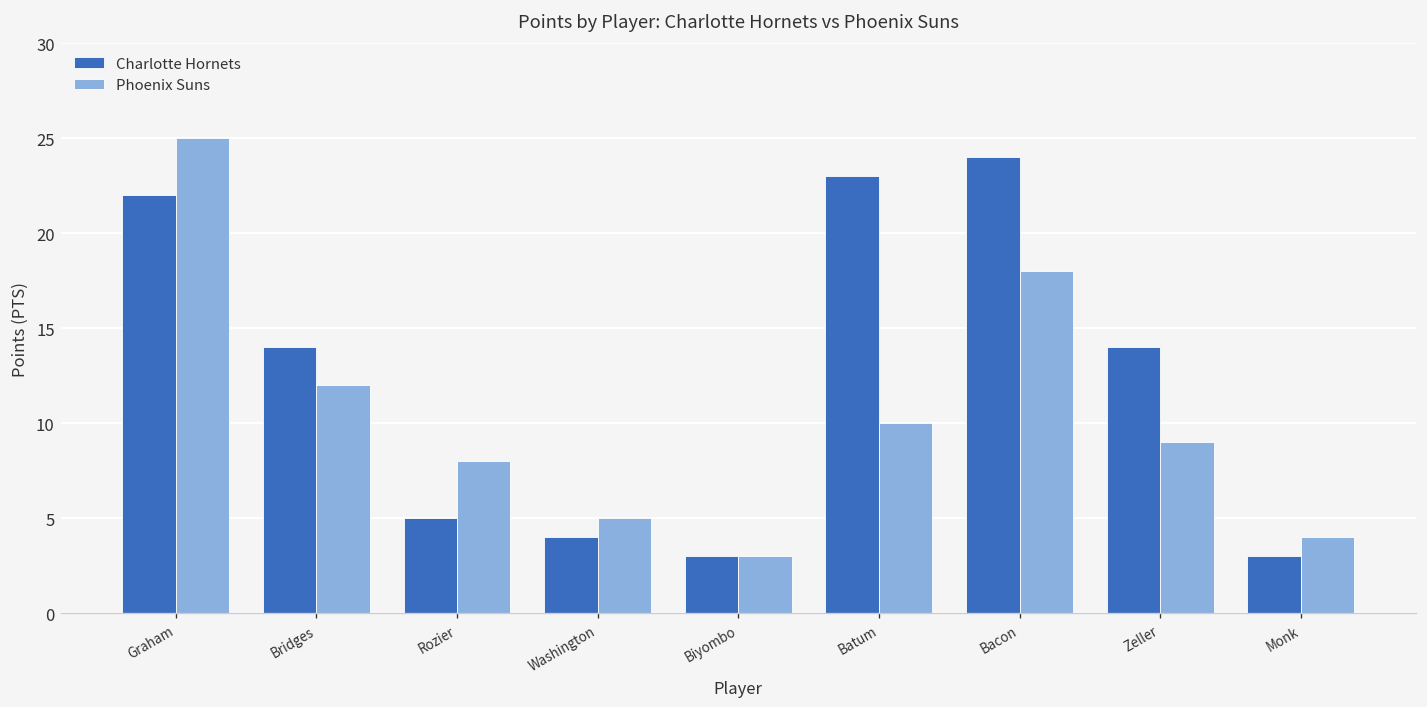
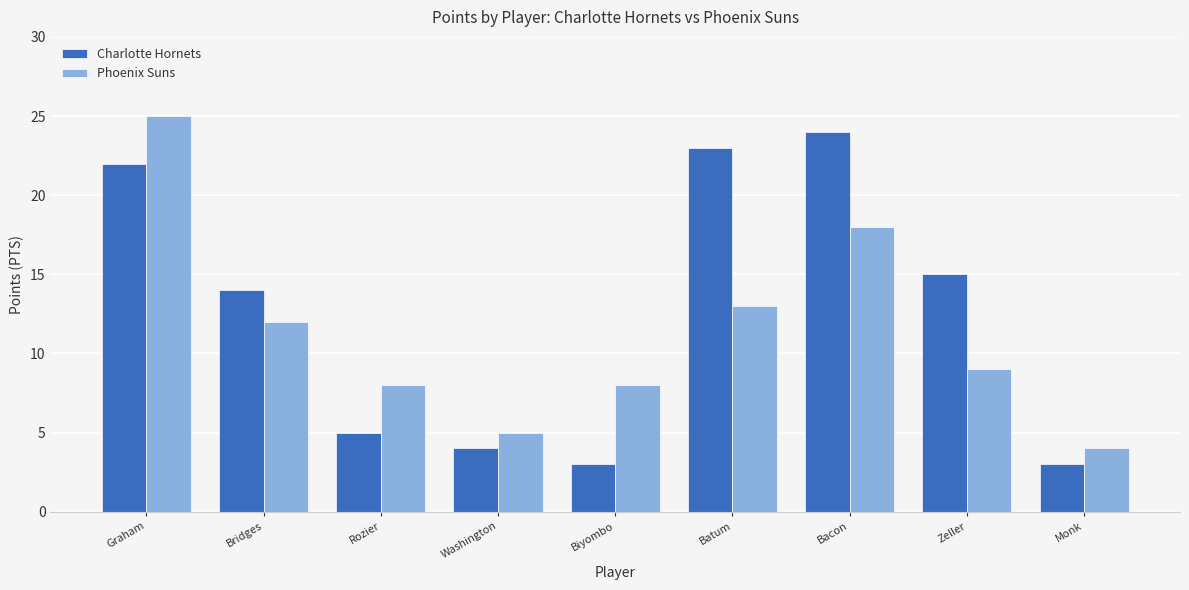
  {
    "Charlotte Hornets": {
      "Graham": 22,
      "Bridges": 14,
      "Rozier": 5,
      "Washington": 4,
      "Biyombo": 3,
      "Batum": 23,
      "Bacon": 24,
-     "Zeller": 14,
+     "Zeller": 15,
      "Monk": 3
    },
    "Phoenix Suns": {
      "Graham": 25,
      "Bridges": 12,
      "Rozier": 8,
      "Washington": 5,
-     "Biyombo": 3,
-     "Batum": 10,
+     "Biyombo": 8,
+     "Batum": 13,
      "Bacon": 18,
      "Zeller": 9,
      "Monk": 4
    }
  }
